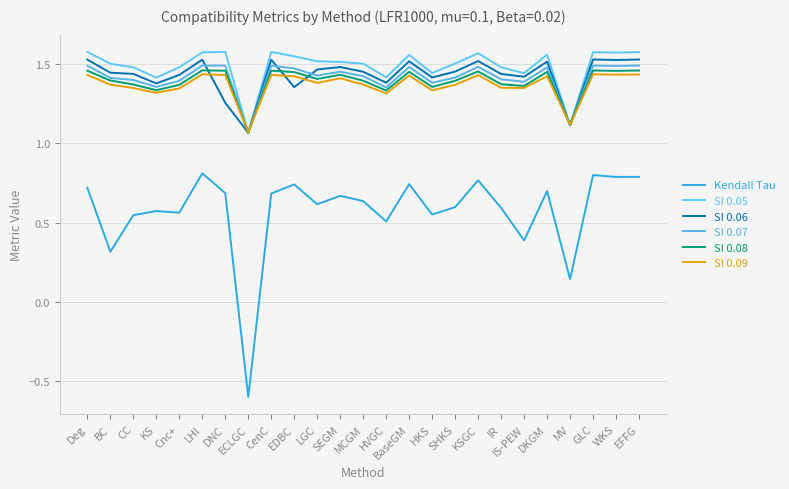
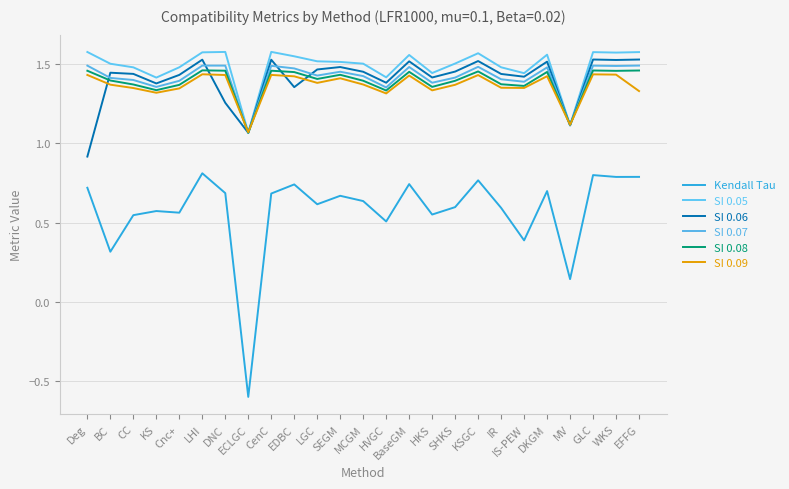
  {
    "SI 0.06": {
-     "Deg": 1.53,
+     "Deg": 0.92,
      "BC": 1.44,
      "CC": 1.44,
      "KS": 1.38,
      "Cnc+": 1.43,
      "LHI": 1.53,
      "DNC": 1.25,
      "CenC": 1.53,
      "EDBC": 1.35,
      "LGC": 1.46,
      "SEGM": 1.48,
      "MCGM": 1.45,
      "HVGC": 1.38,
      "BaseGM": 1.52,
      "HKS": 1.41,
      "SHKS": 1.45,
      "KSGC": 1.52,
      "IR": 1.44,
      "IS-PEW": 1.42,
      "DKGM": 1.51,
      "GLC": 1.53,
      "WKS": 1.52,
      "EFFG": 1.53
    },
    "SI 0.08": {
      "Deg": 1.46,
      "BC": 1.39,
      "CC": 1.37,
      "KS": 1.33,
      "Cnc+": 1.37,
      "LHI": 1.46,
      "DNC": 1.46,
      "CenC": 1.46,
      "EDBC": 1.45,
      "LGC": 1.40,
      "SEGM": 1.43,
      "MCGM": 1.39,
      "HVGC": 1.33,
      "BaseGM": 1.45,
      "HKS": 1.35,
      "SHKS": 1.39,
      "KSGC": 1.45,
      "IR": 1.37,
      "DKGM": 1.45,
      "GLC": 1.46,
      "WKS": 1.46,
      "EFFG": 1.46
    },
    "SI 0.09": {
      "Deg": 1.43,
      "BC": 1.37,
      "CC": 1.35,
      "KS": 1.32,
      "Cnc+": 1.34,
      "LHI": 1.43,
      "DNC": 1.43,
      "CenC": 1.43,
      "EDBC": 1.42,
      "LGC": 1.38,
      "SEGM": 1.41,
      "MCGM": 1.37,
      "HVGC": 1.31,
      "BaseGM": 1.43,
      "HKS": 1.33,
      "SHKS": 1.37,
      "KSGC": 1.43,
      "IR": 1.35,
      "DKGM": 1.42,
      "GLC": 1.43,
      "WKS": 1.43,
-     "EFFG": 1.43
+     "EFFG": 1.33
    }
  }
